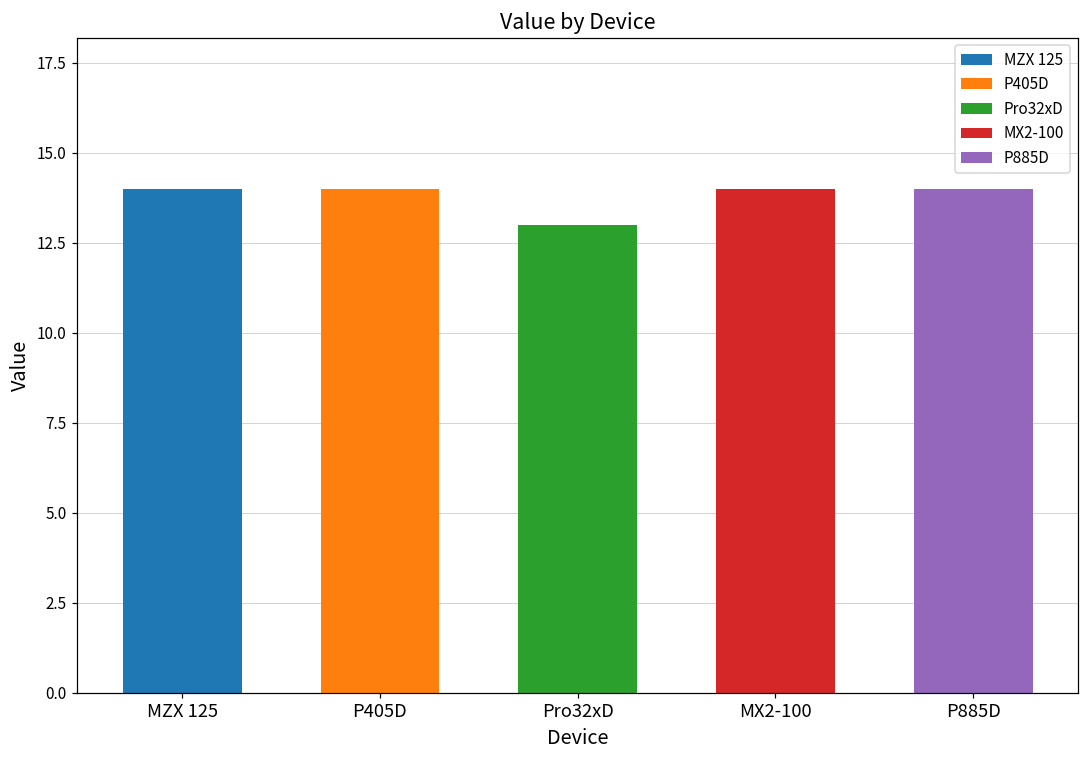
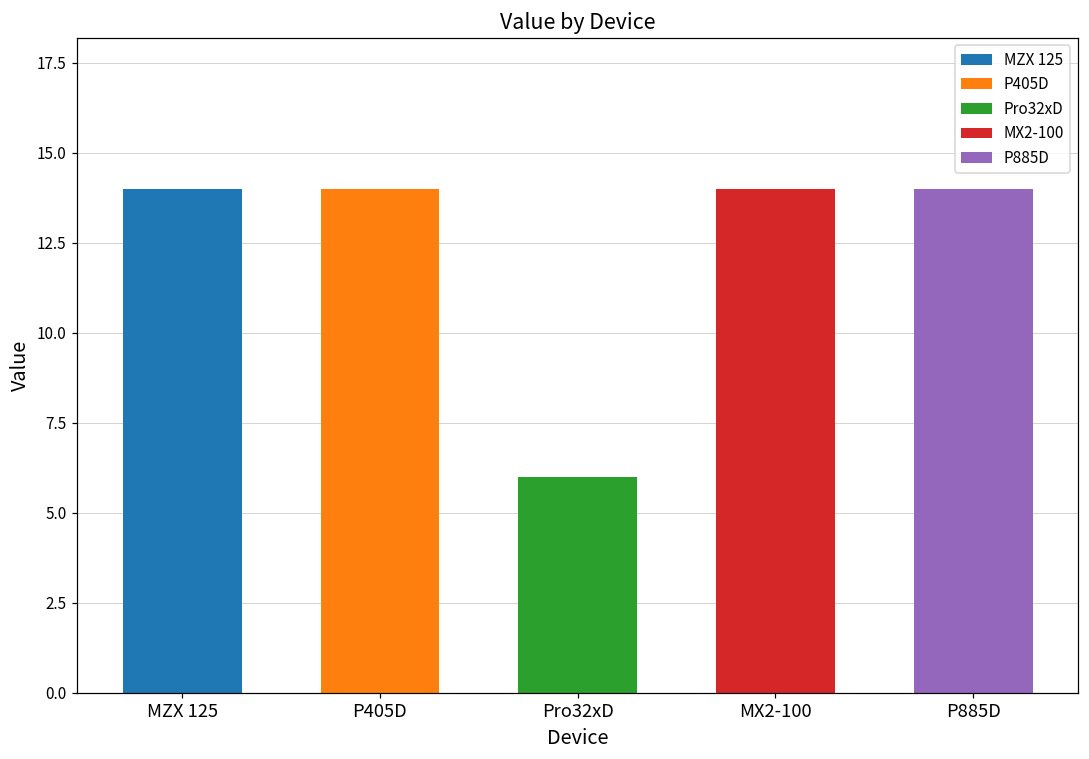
  {
    "MZX 125": 14,
    "P405D": 14,
-   "Pro32xD": 13,
+   "Pro32xD": 6,
    "MX2-100": 14,
    "P885D": 14
  }
